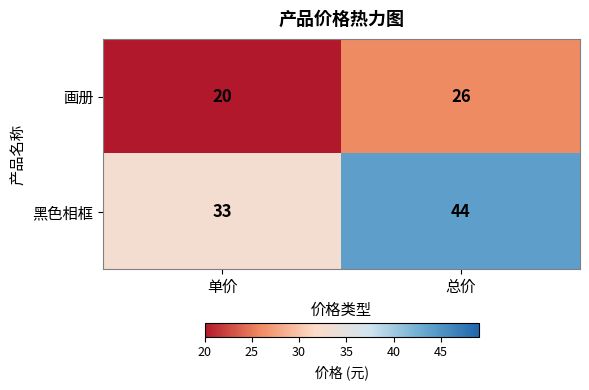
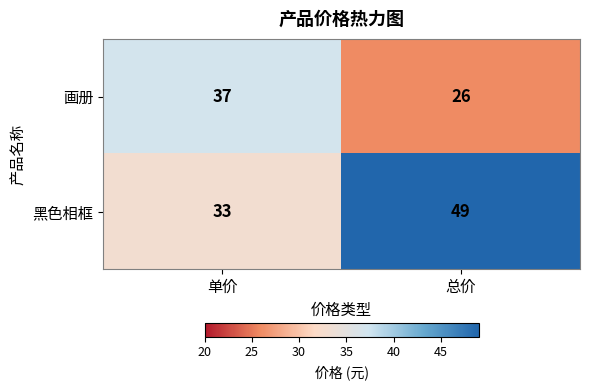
  {
    "画册": {
-     "单价": 20,
+     "单价": 37,
      "总价": 26
    },
    "黑色相框": {
      "单价": 33,
-     "总价": 44
+     "总价": 49
    }
  }
